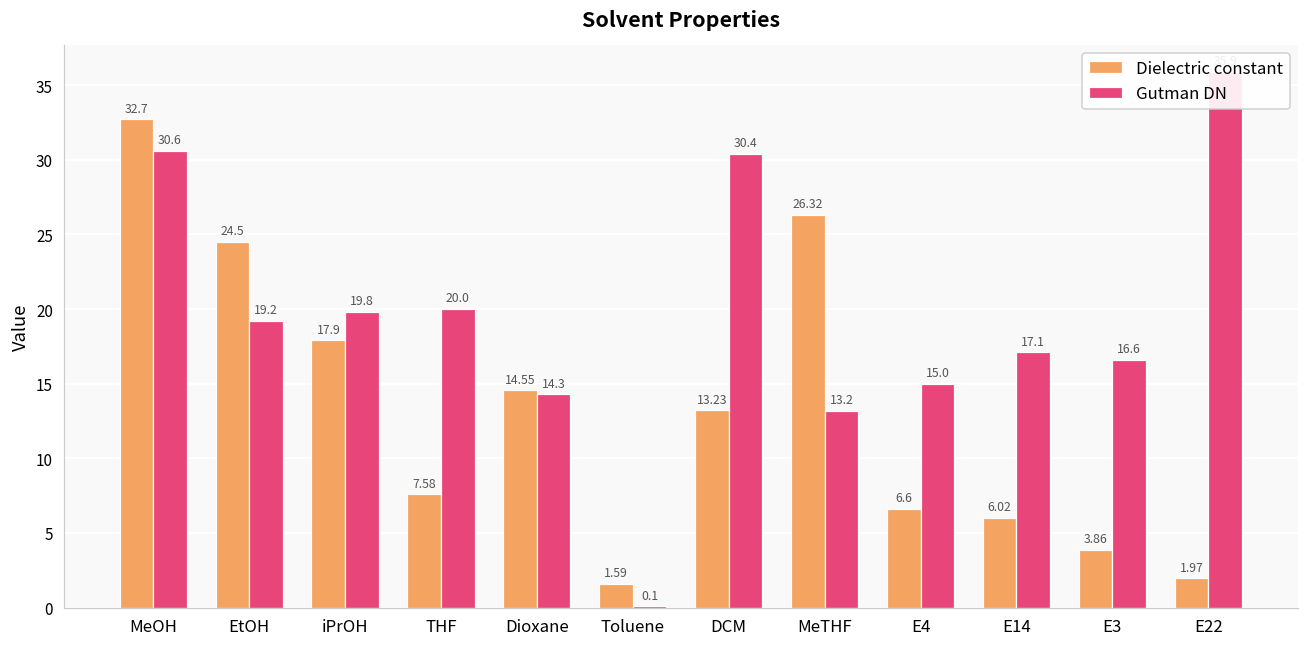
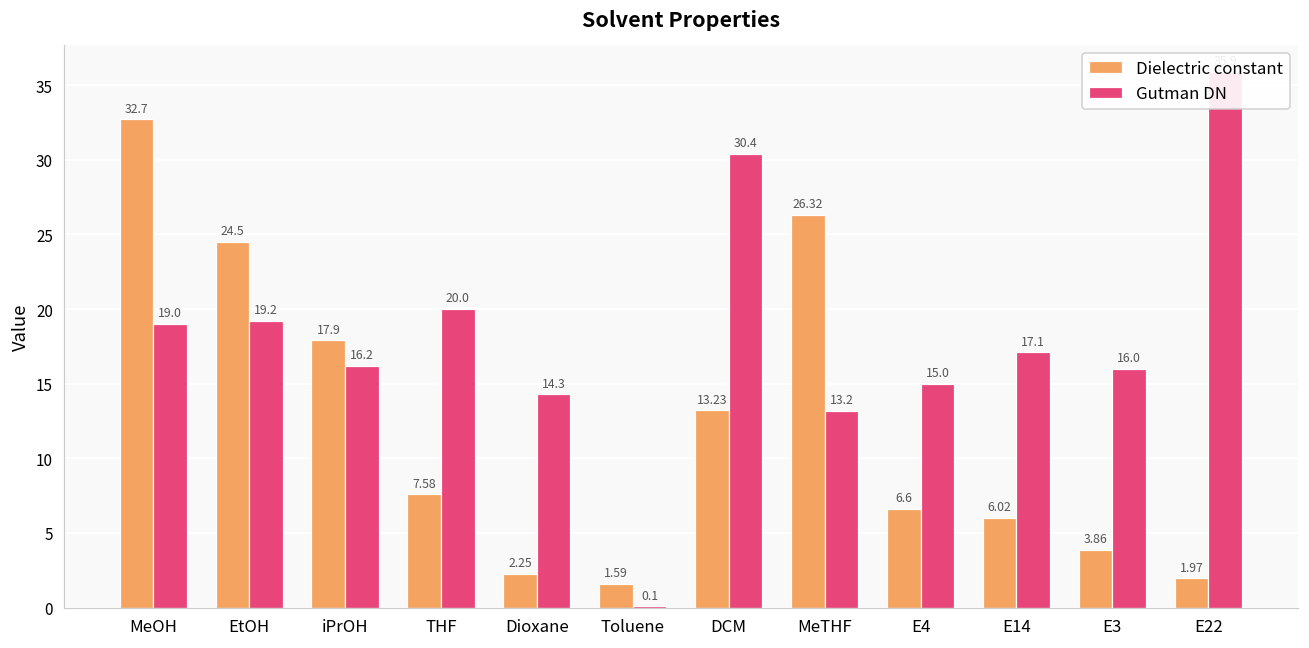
  {
    "Dielectric constant": {
      "MeOH": 32.7,
      "EtOH": 24.5,
      "iPrOH": 17.9,
      "THF": 7.58,
-     "Dioxane": 14.55,
+     "Dioxane": 2.25,
      "Toluene": 1.59,
      "DCM": 13.23,
      "MeTHF": 26.32,
      "E4": 6.6,
      "E14": 6.02,
      "E3": 3.86,
      "E22": 1.97
    },
    "Gutman DN": {
-     "MeOH": 30.6,
+     "MeOH": 19.0,
      "EtOH": 19.2,
-     "iPrOH": 19.8,
+     "iPrOH": 16.2,
      "THF": 20.0,
      "Dioxane": 14.3,
      "Toluene": 0.1,
      "DCM": 30.4,
      "MeTHF": 13.2,
      "E4": 15.0,
      "E14": 17.1,
-     "E3": 16.6
+     "E3": 16.0
    }
  }
